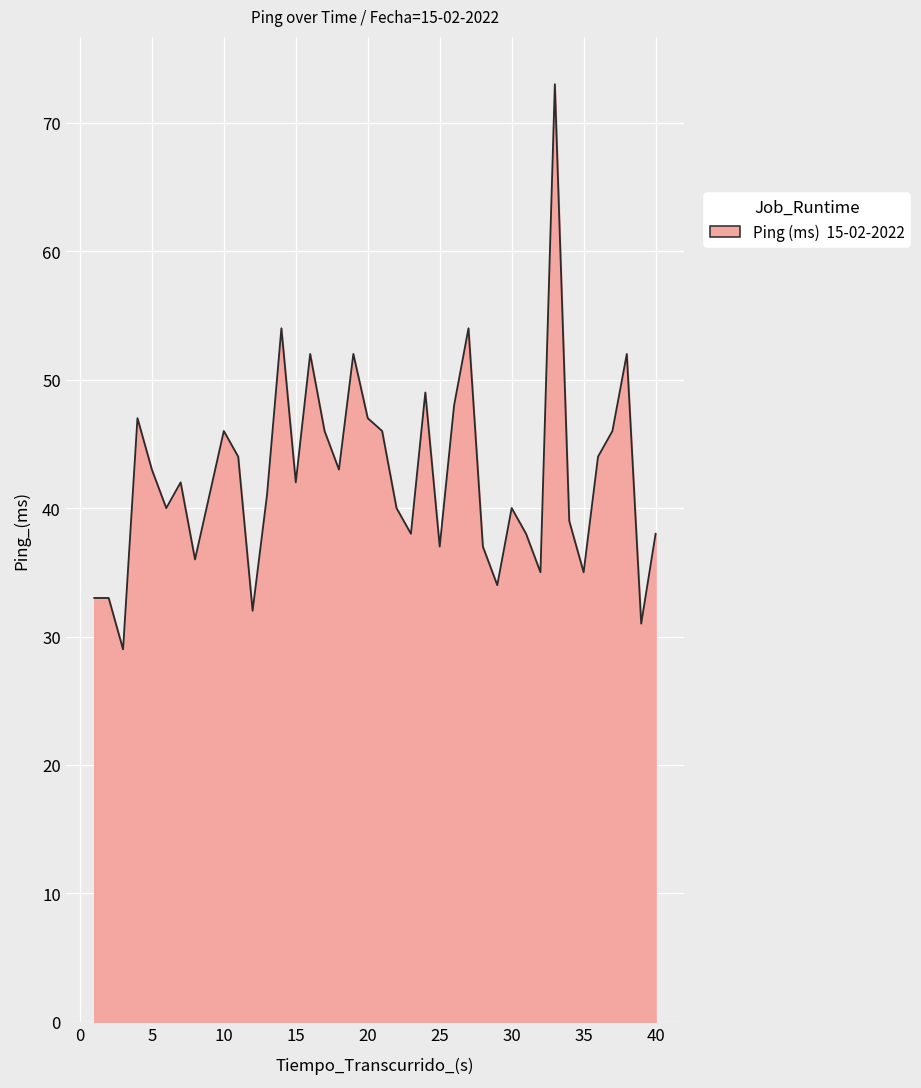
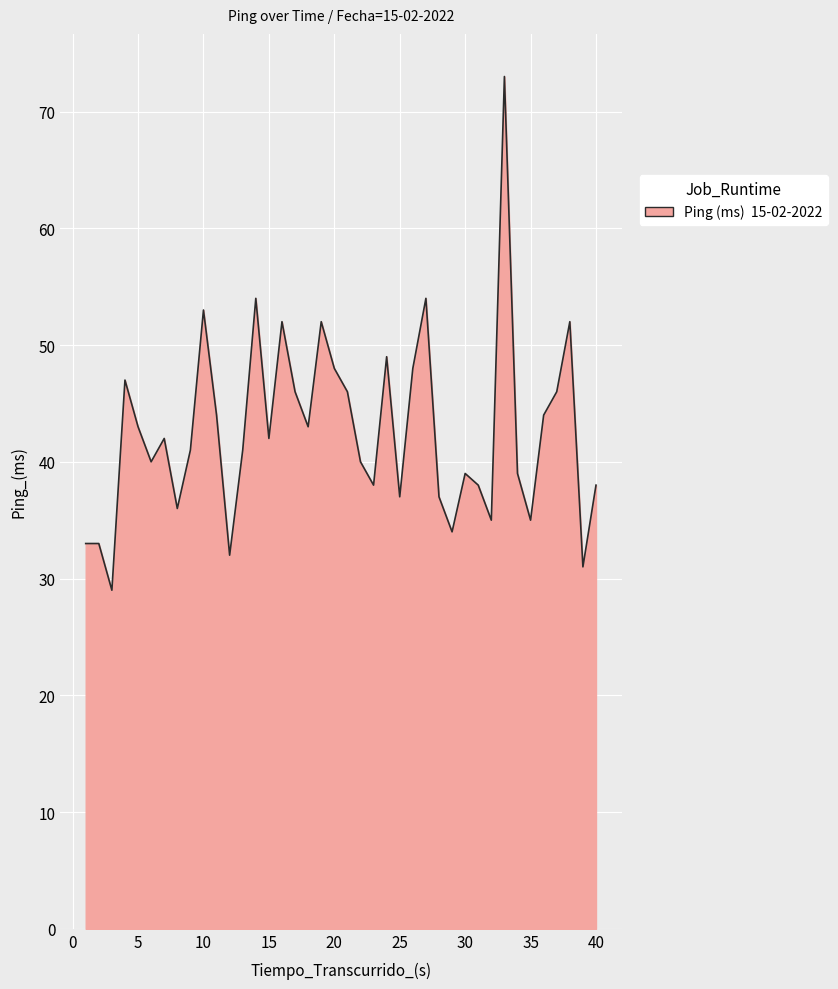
  {
    "5": 43,
-   "10": 46,
+   "10": 53,
    "15": 42,
-   "20": 47,
+   "20": 48,
    "25": 37,
-   "30": 40,
+   "30": 39,
    "35": 35,
    "40": 38
  }
